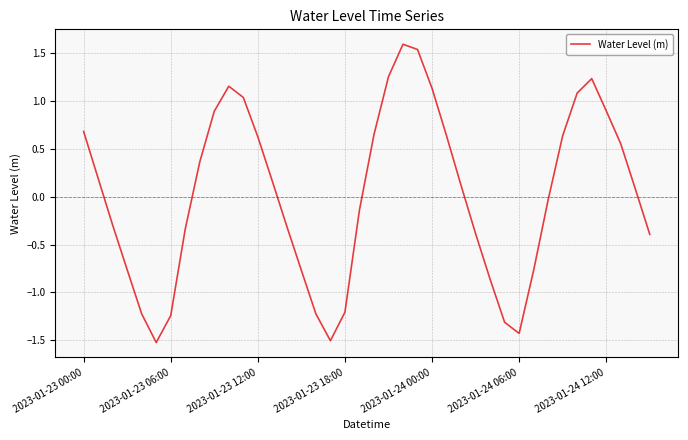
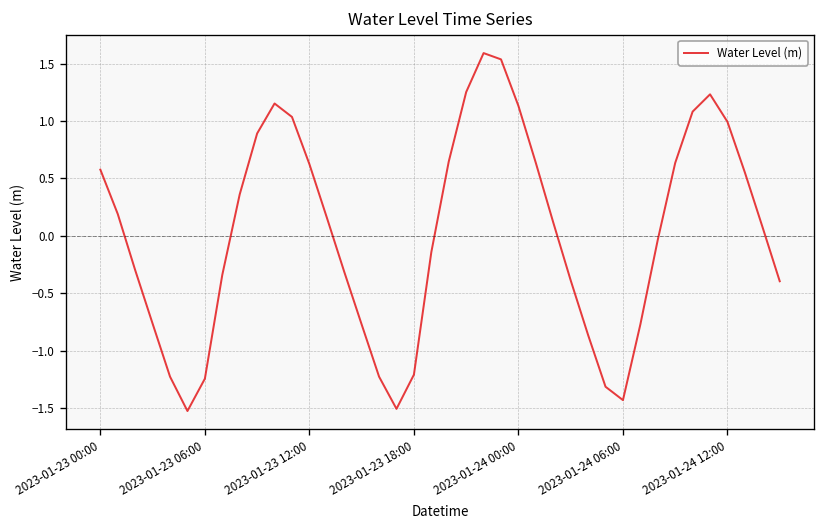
  {
-   "2023-01-23 00:00": 0.7,
+   "2023-01-23 00:00": 0.6,
    "2023-01-23 06:00": -1.2,
    "2023-01-23 12:00": 0.6,
    "2023-01-23 18:00": -1.2,
    "2023-01-24 00:00": 1.1,
    "2023-01-24 06:00": -1.4,
-   "2023-01-24 12:00": 0.9
+   "2023-01-24 12:00": 1.0
  }
